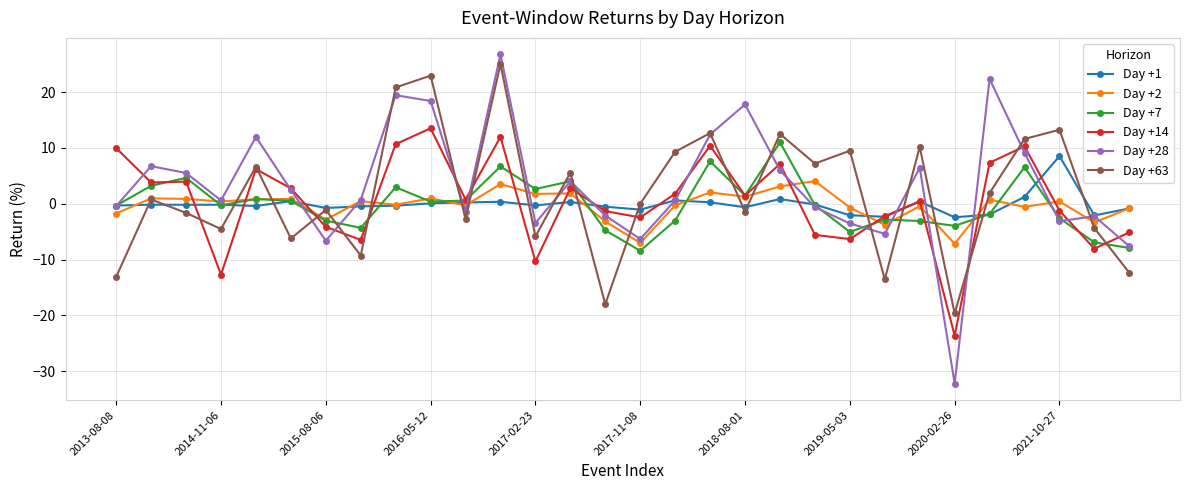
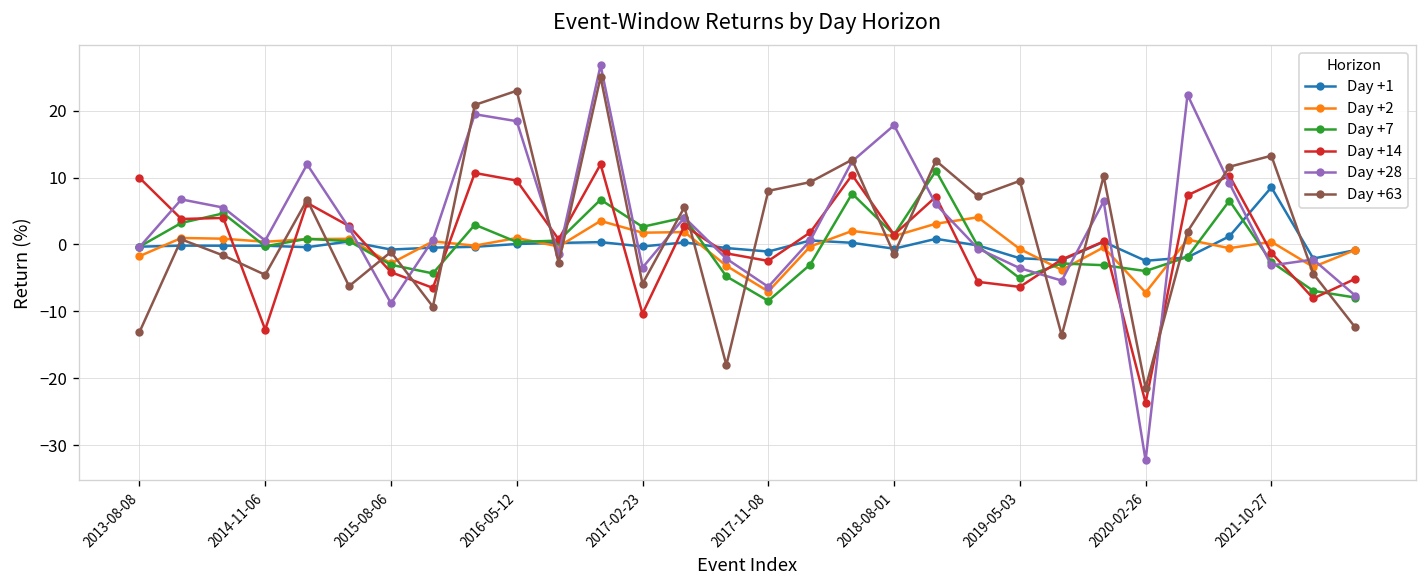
  {
    "Day +1": {
      "2017-02-23": 0,
      "2017-11-08": -1,
      "2018-08-01": -1,
      "2019-05-03": -2,
      "2020-02-26": -2,
      "2021-10-27": 9
    },
    "Day +2": {
      "2013-08-08": -2,
      "2016-05-12": 1,
      "2017-02-23": 2,
      "2017-11-08": -7,
      "2019-05-03": -1,
      "2020-02-26": -7,
      "2021-10-27": 0
    },
    "Day +7": {
      "2017-02-23": 3,
      "2017-11-08": -8,
      "2019-05-03": -5,
      "2020-02-26": -4,
      "2021-10-27": -3
    },
    "Day +14": {
      "2013-08-08": 10,
      "2014-11-06": -13,
      "2015-08-06": -4,
-     "2016-05-12": 14,
+     "2016-05-12": 10,
      "2017-02-23": -10,
      "2017-11-08": -2,
      "2019-05-03": -6,
      "2020-02-26": -24,
      "2021-10-27": -1
    },
    "Day +28": {
-     "2015-08-06": -7,
+     "2015-08-06": -9,
      "2016-05-12": 18,
      "2017-02-23": -3,
      "2017-11-08": -6,
      "2018-08-01": 18,
      "2019-05-03": -4,
      "2020-02-26": -32,
      "2021-10-27": -3
    },
    "Day +63": {
      "2013-08-08": -13,
      "2014-11-06": -5,
      "2016-05-12": 23,
      "2017-02-23": -6,
-     "2017-11-08": 0,
+     "2017-11-08": 8,
      "2018-08-01": -1,
      "2019-05-03": 9,
-     "2020-02-26": -20,
+     "2020-02-26": -21,
      "2021-10-27": 13
    }
  }
